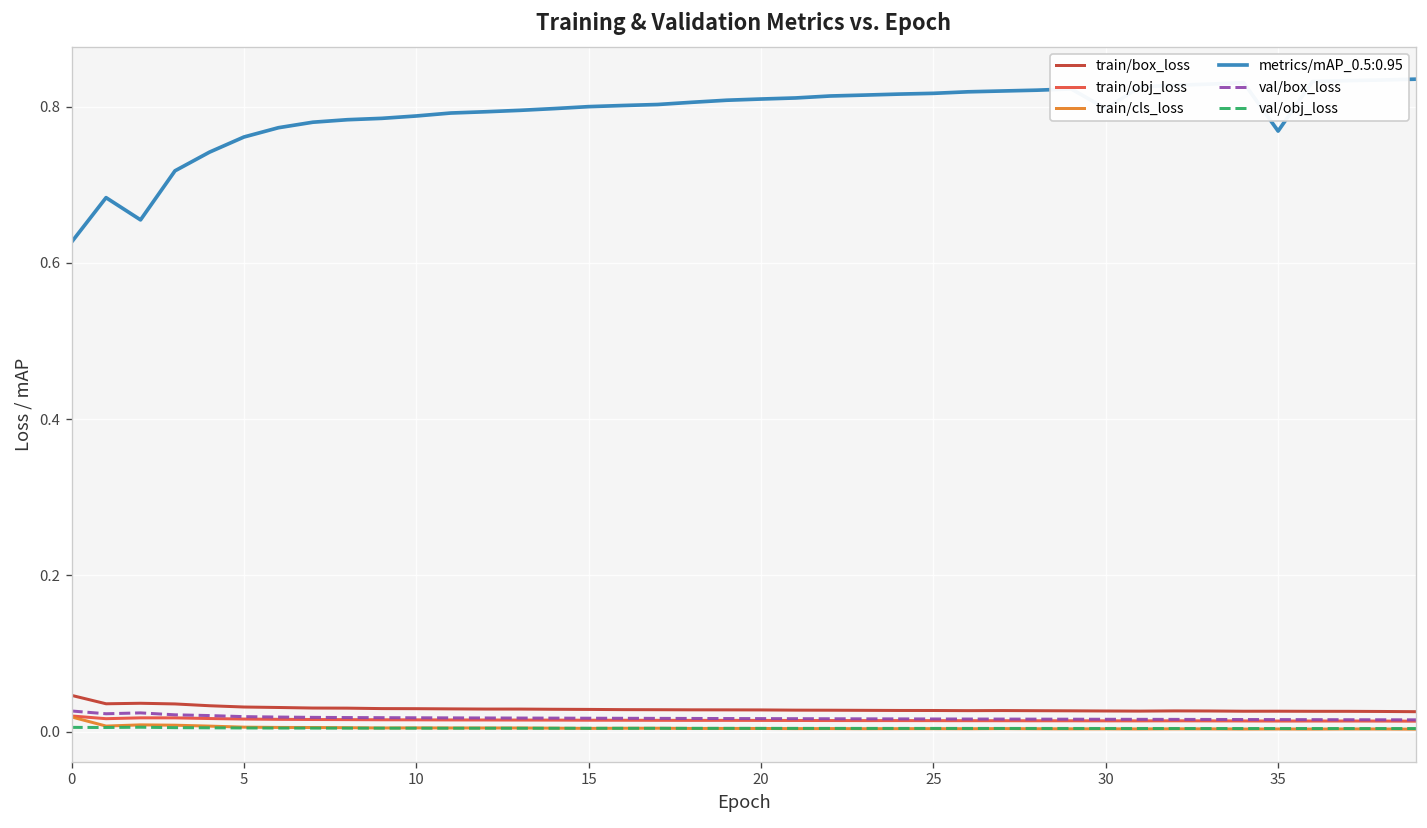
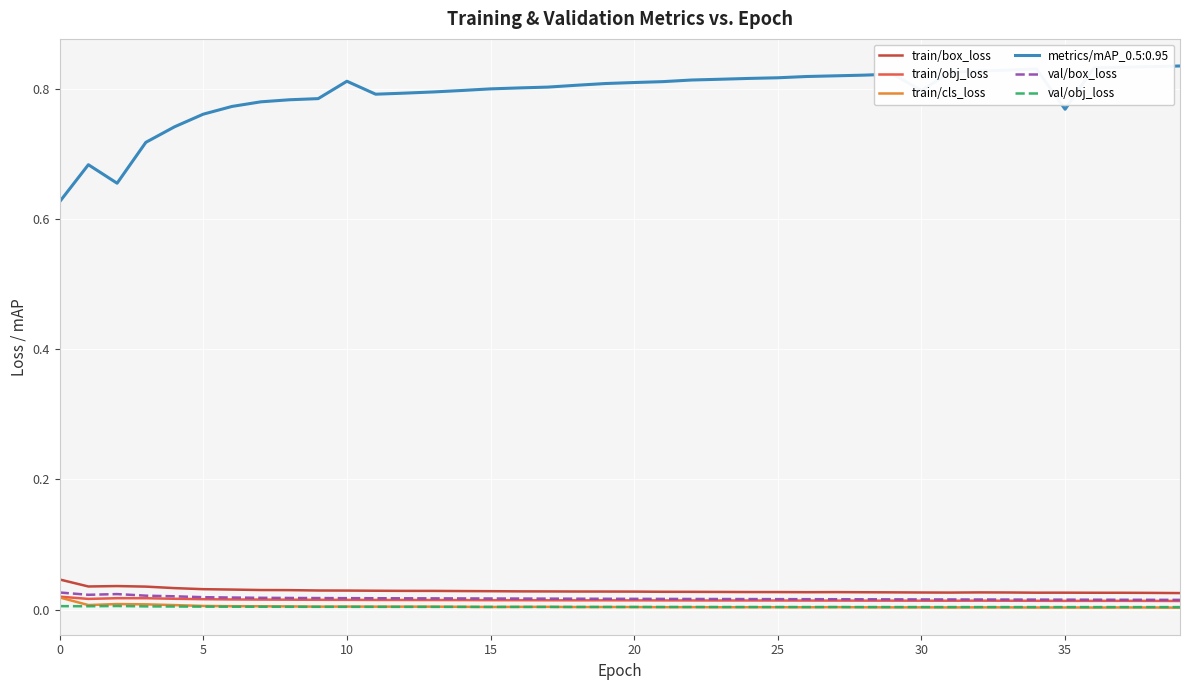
  {
    "metrics/mAP_0.5:0.95": {
      "0": 0.63,
      "5": 0.76,
-     "10": 0.79,
+     "10": 0.81,
      "15": 0.80,
      "20": 0.81,
      "25": 0.82,
      "35": 0.77
    },
    "val/box_loss": {
      "0": 0.03
    },
    "val/obj_loss": {
      "0": 0.01
    }
  }
